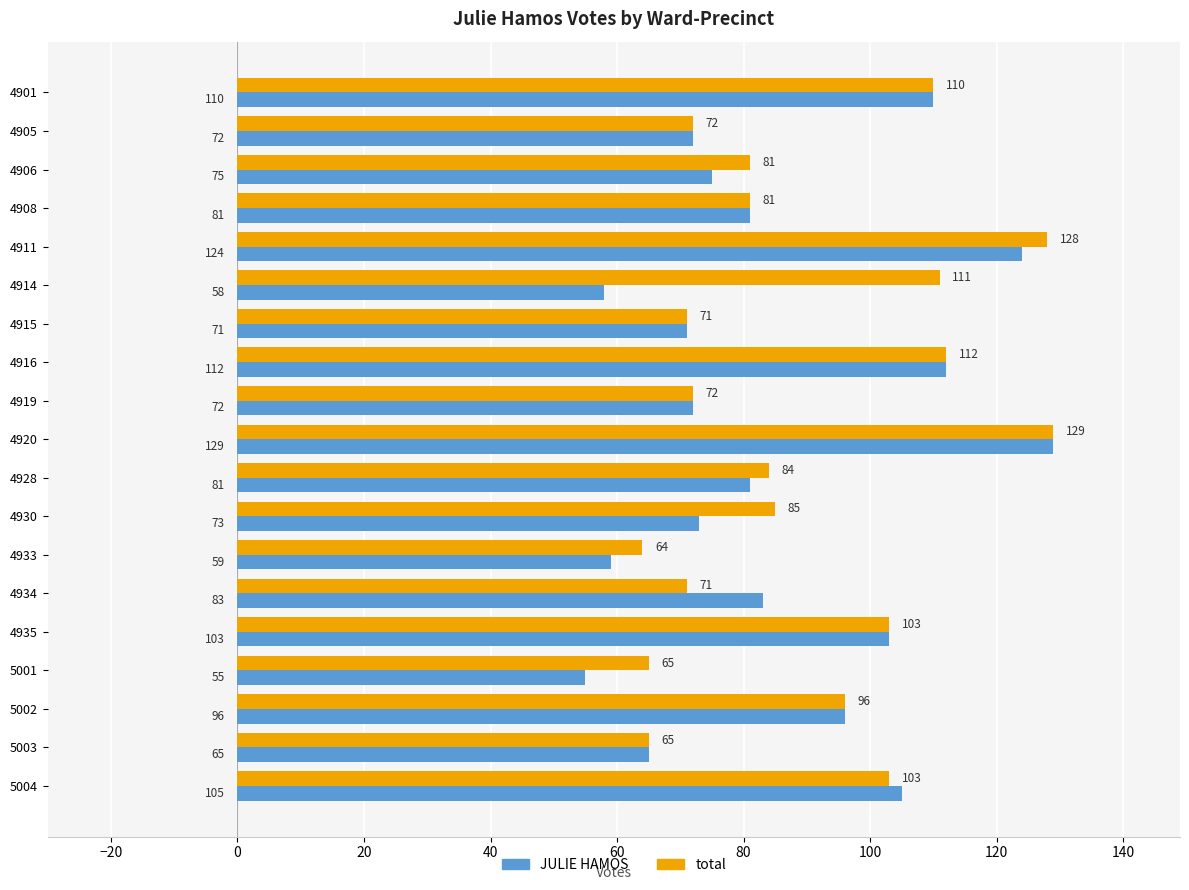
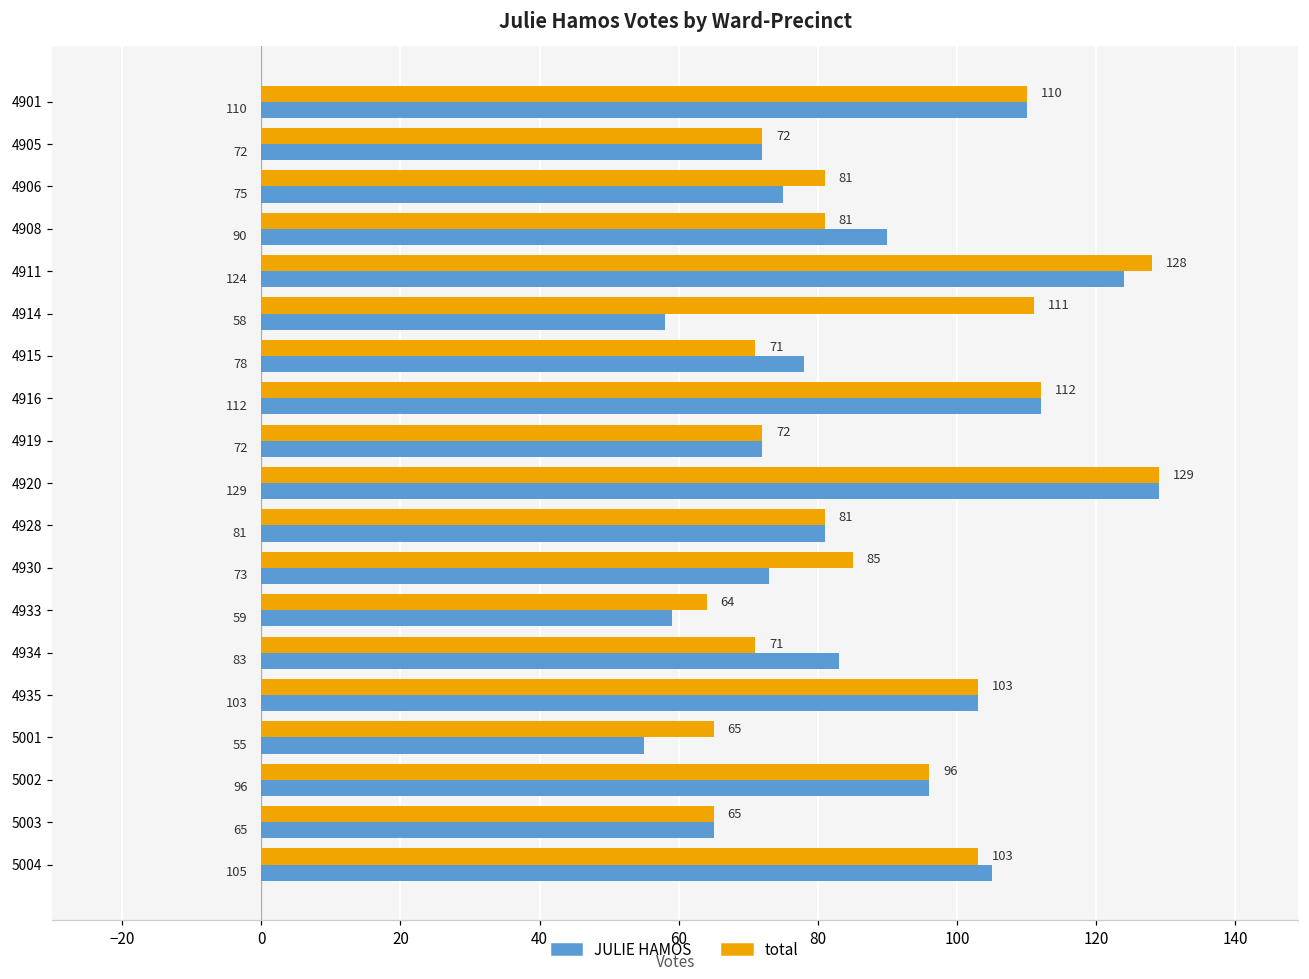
  {
    "JULIE HAMOS": {
-     "4908": 81,
-     "4915": 71
+     "4908": 90,
+     "4915": 78
    },
    "total": {
      "4901": 110,
      "4905": 72,
      "4906": 81,
      "4908": 81,
      "4911": 128,
      "4914": 111,
      "4915": 71,
      "4916": 112,
      "4919": 72,
      "4920": 129,
-     "4928": 84,
+     "4928": 81,
      "4930": 85,
      "4933": 64,
      "4934": 71,
      "4935": 103,
      "5001": 65,
      "5002": 96,
      "5003": 65,
      "5004": 103
    }
  }
